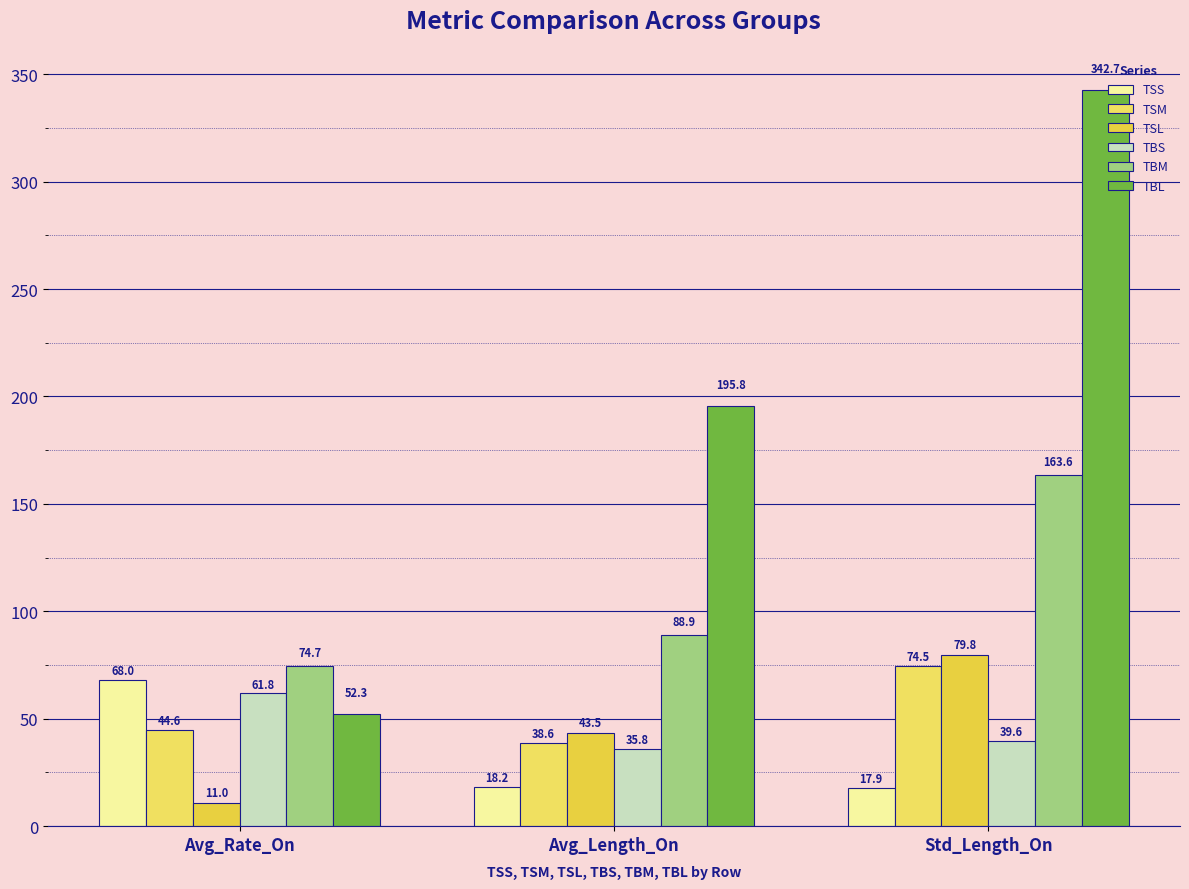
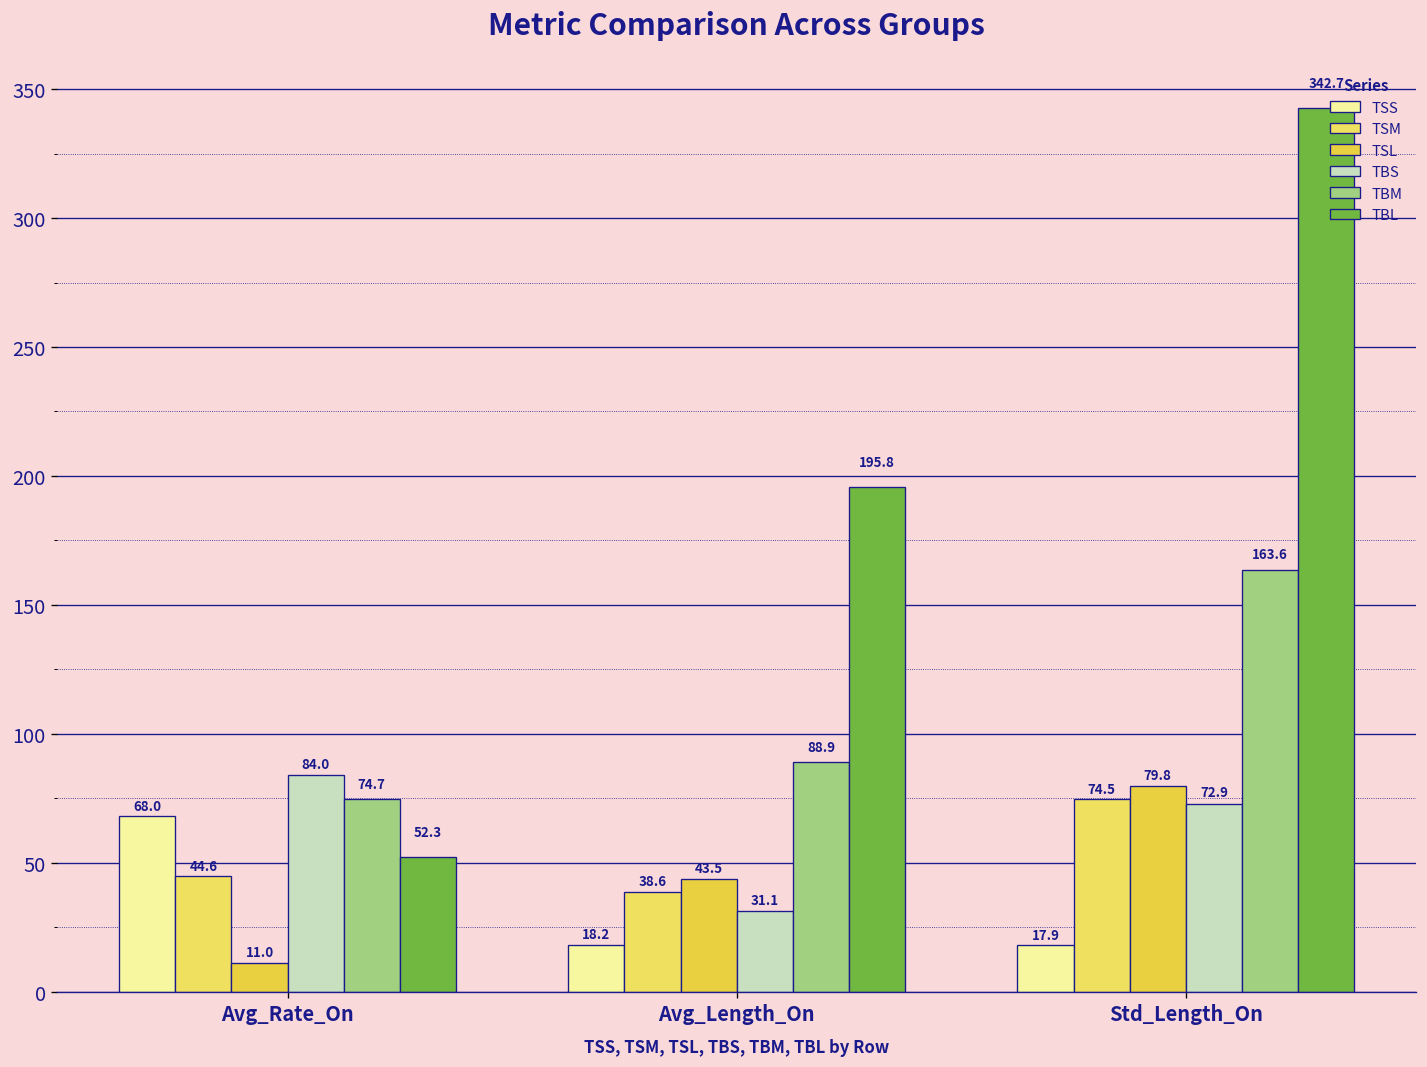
  {
    "TSS": {
      "Avg_Rate_On": 68.0,
      "Avg_Length_On": 18.2,
      "Std_Length_On": 17.9
    },
    "TBS": {
-     "Avg_Rate_On": 61.8,
-     "Avg_Length_On": 35.8,
-     "Std_Length_On": 39.6
+     "Avg_Rate_On": 84.0,
+     "Avg_Length_On": 31.1,
+     "Std_Length_On": 72.9
    },
    "TBM": {
      "Avg_Rate_On": 74.7,
      "Avg_Length_On": 88.9,
      "Std_Length_On": 163.6
    },
    "TBL": {
      "Avg_Rate_On": 52.3,
      "Avg_Length_On": 195.8,
      "Std_Length_On": 342.7
    }
  }
